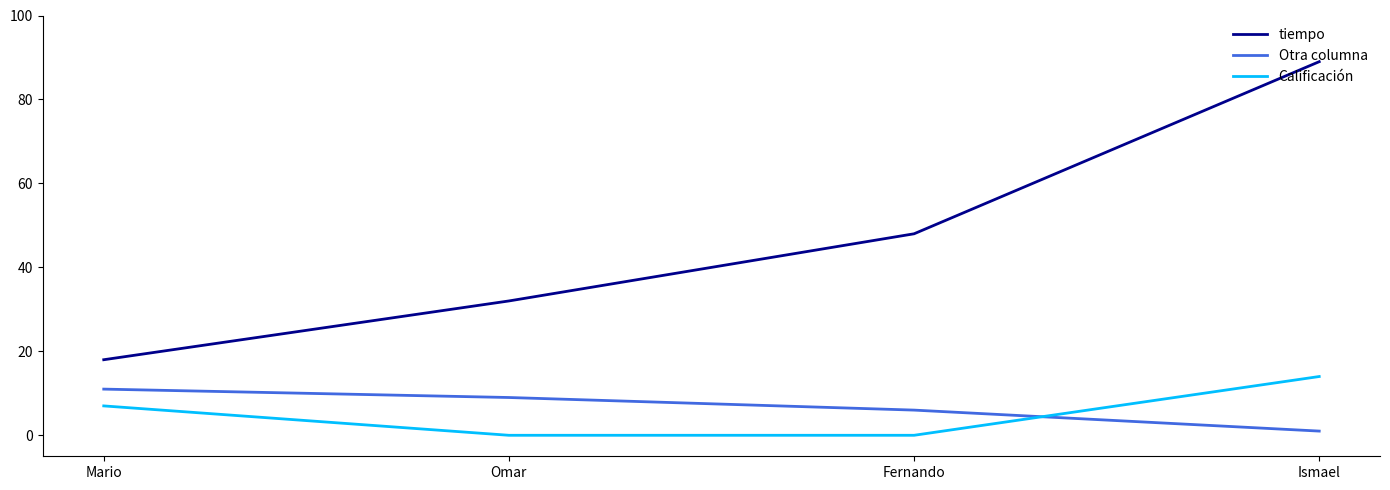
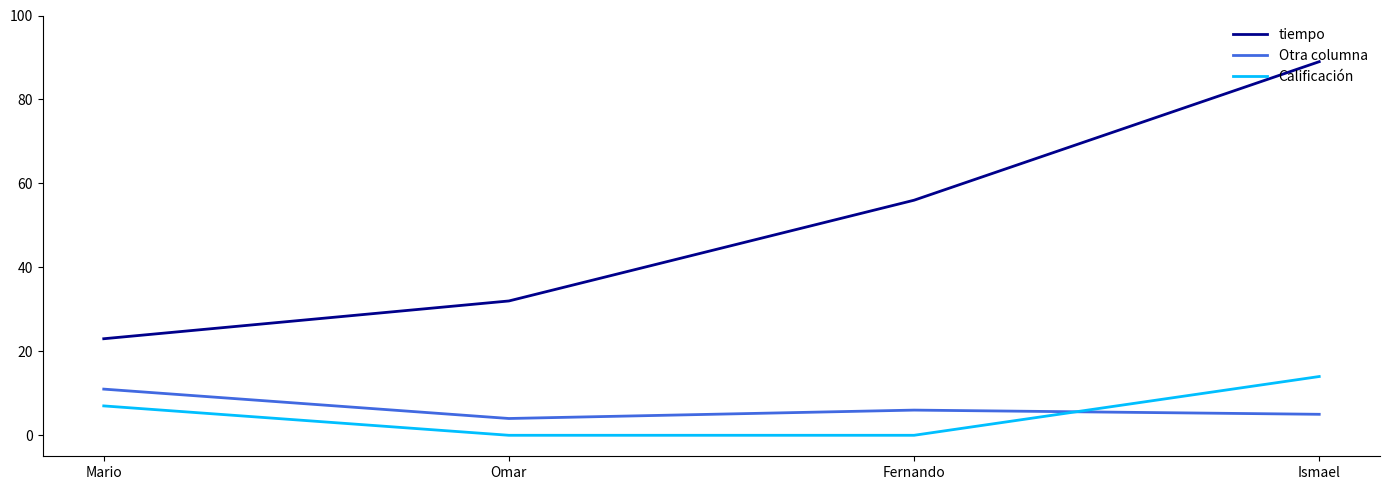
  {
    "tiempo": {
-     "Mario": 18,
+     "Mario": 23,
      "Omar": 32,
-     "Fernando": 48,
+     "Fernando": 56,
      "Ismael": 89
    },
    "Otra columna": {
      "Mario": 11,
-     "Omar": 9,
+     "Omar": 4,
      "Fernando": 6,
-     "Ismael": 1
+     "Ismael": 5
    },
    "Calificación": {
      "Mario": 7,
      "Omar": 0,
      "Fernando": 0,
      "Ismael": 14
    }
  }
